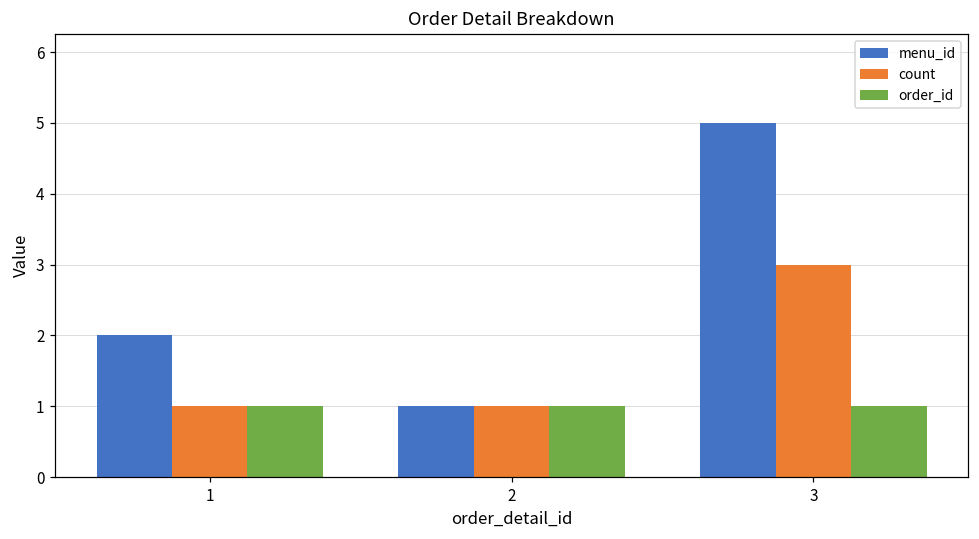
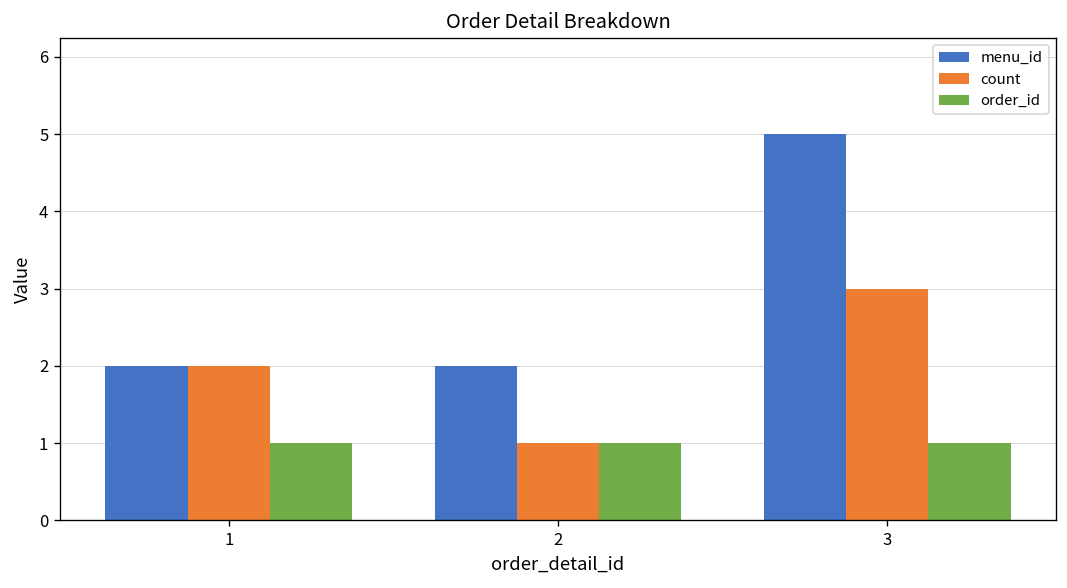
  {
    "menu_id": {
      "1": 2,
-     "2": 1,
+     "2": 2,
      "3": 5
    },
    "count": {
-     "1": 1,
+     "1": 2,
      "2": 1,
      "3": 3
    },
    "order_id": {
      "1": 1,
      "2": 1,
      "3": 1
    }
  }
